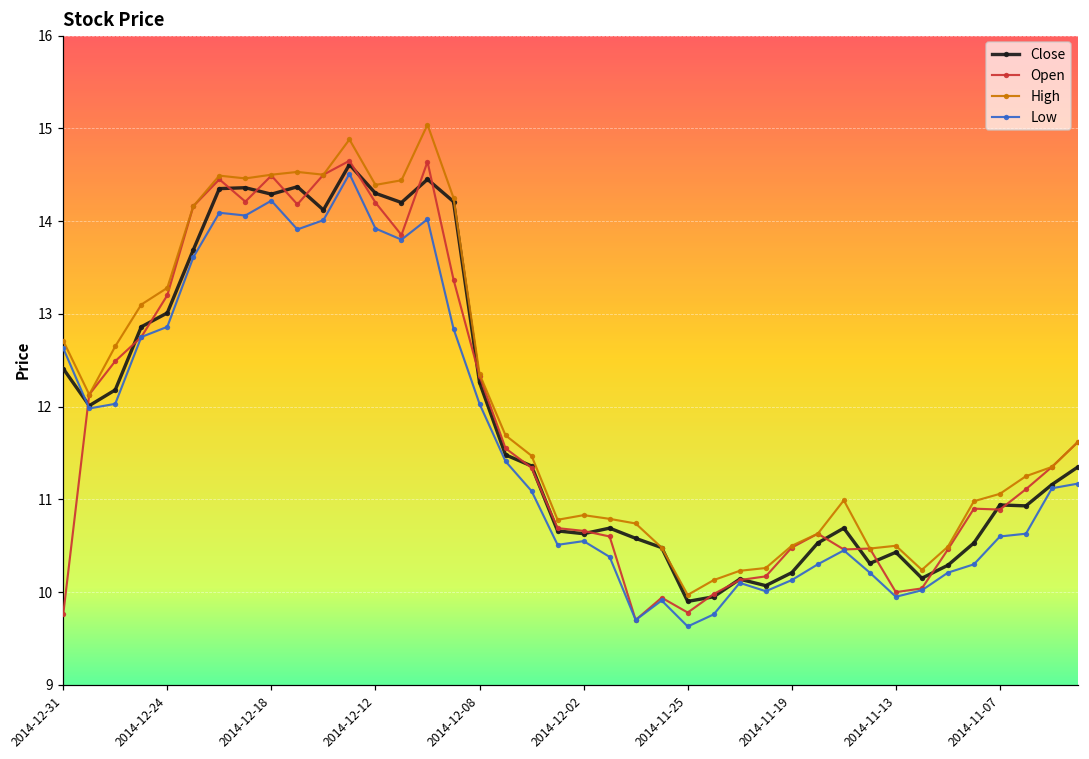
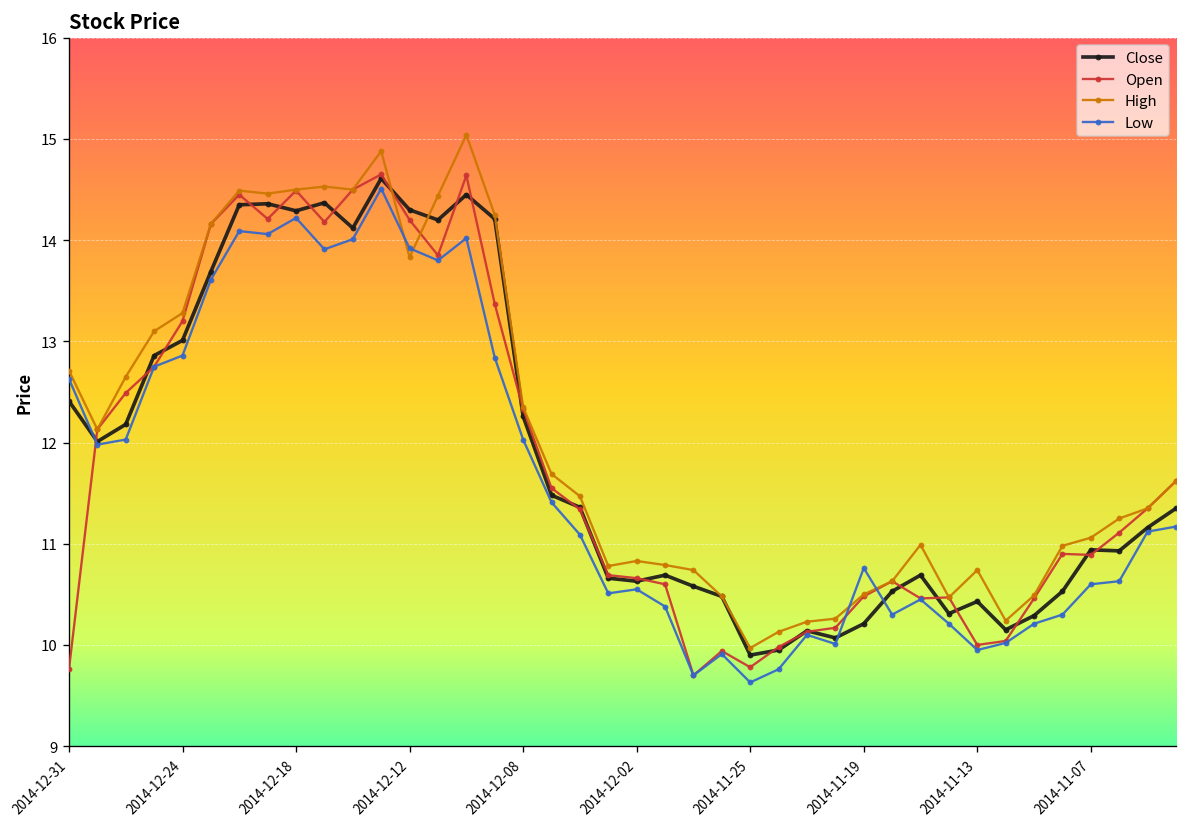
  {
    "Close": {
      "2014-12-31": 12.4,
      "2014-12-24": 13.0,
      "2014-12-18": 14.3,
      "2014-12-12": 14.3,
      "2014-12-08": 12.3,
      "2014-11-25": 9.9,
      "2014-11-19": 10.2,
      "2014-11-13": 10.4,
      "2014-11-07": 10.9
    },
    "Open": {
      "2014-12-31": 9.8,
      "2014-12-24": 13.2,
      "2014-12-12": 14.2,
      "2014-11-25": 9.8,
      "2014-11-13": 10.0,
      "2014-11-07": 10.9
    },
    "High": {
      "2014-12-31": 12.7,
      "2014-12-24": 13.3,
-     "2014-12-12": 14.4,
+     "2014-12-12": 13.8,
      "2014-12-02": 10.8,
      "2014-11-25": 10.0,
-     "2014-11-13": 10.5,
+     "2014-11-13": 10.7,
      "2014-11-07": 11.1
    },
    "Low": {
      "2014-12-31": 12.6,
      "2014-12-24": 12.9,
      "2014-12-18": 14.2,
      "2014-12-12": 13.9,
      "2014-12-08": 12.0,
      "2014-12-02": 10.6,
      "2014-11-25": 9.6,
-     "2014-11-19": 10.1,
+     "2014-11-19": 10.8,
      "2014-11-13": 10.0,
      "2014-11-07": 10.6
    }
  }
